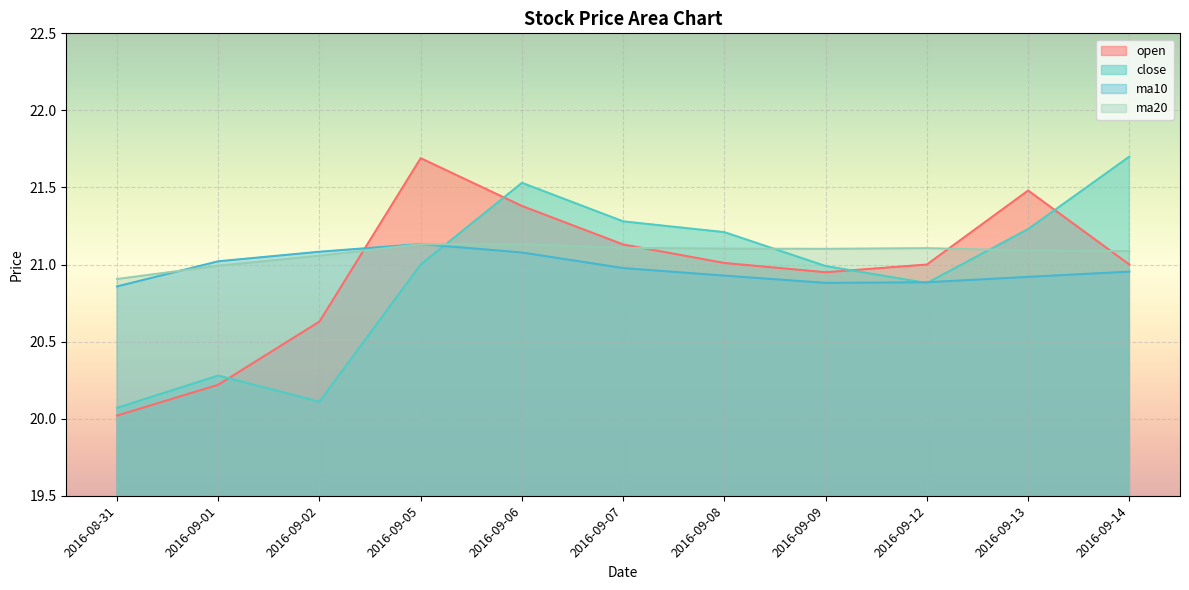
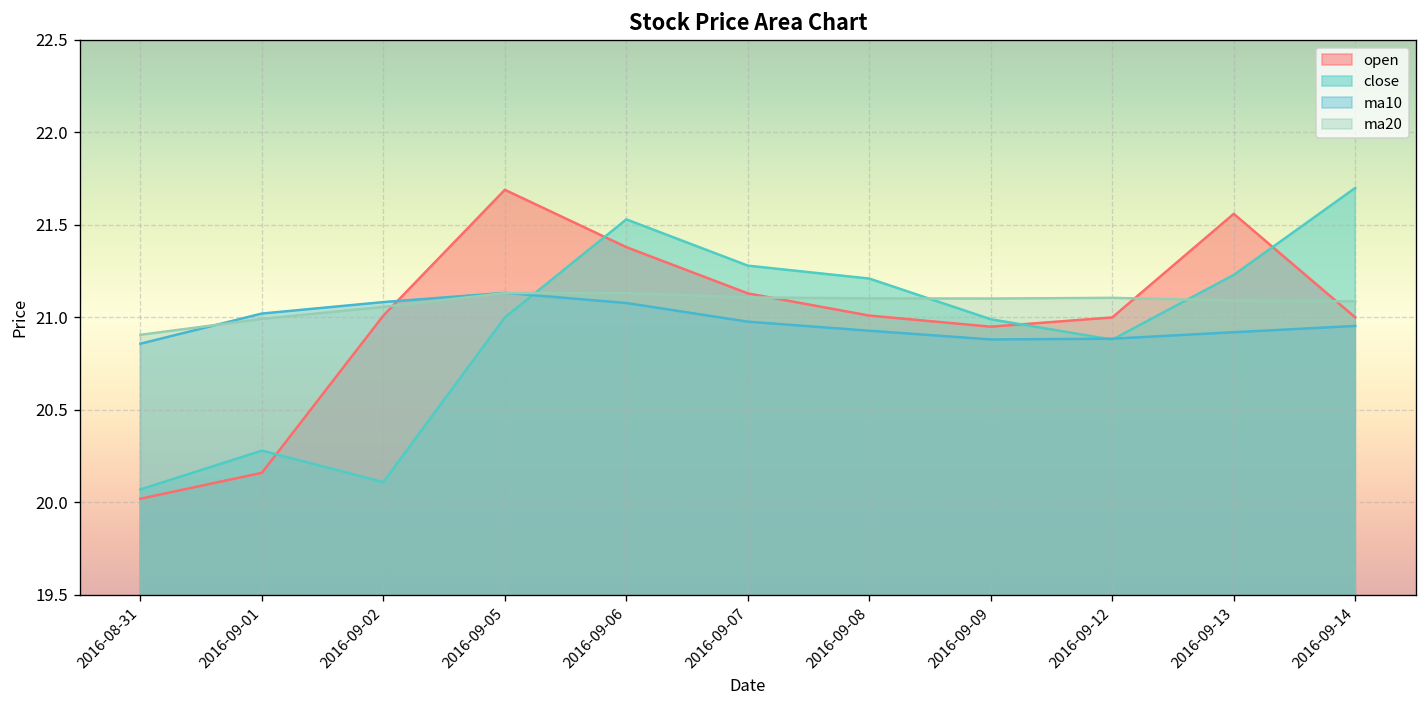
  {
    "open": {
      "2016-08-31": 20.02,
-     "2016-09-01": 20.22,
-     "2016-09-02": 20.63,
+     "2016-09-01": 20.16,
+     "2016-09-02": 21.01,
      "2016-09-05": 21.69,
      "2016-09-06": 21.38,
      "2016-09-07": 21.13,
      "2016-09-08": 21.01,
      "2016-09-09": 20.95,
      "2016-09-12": 21.00,
-     "2016-09-13": 21.48,
+     "2016-09-13": 21.56,
      "2016-09-14": 21.00
    }
  }
